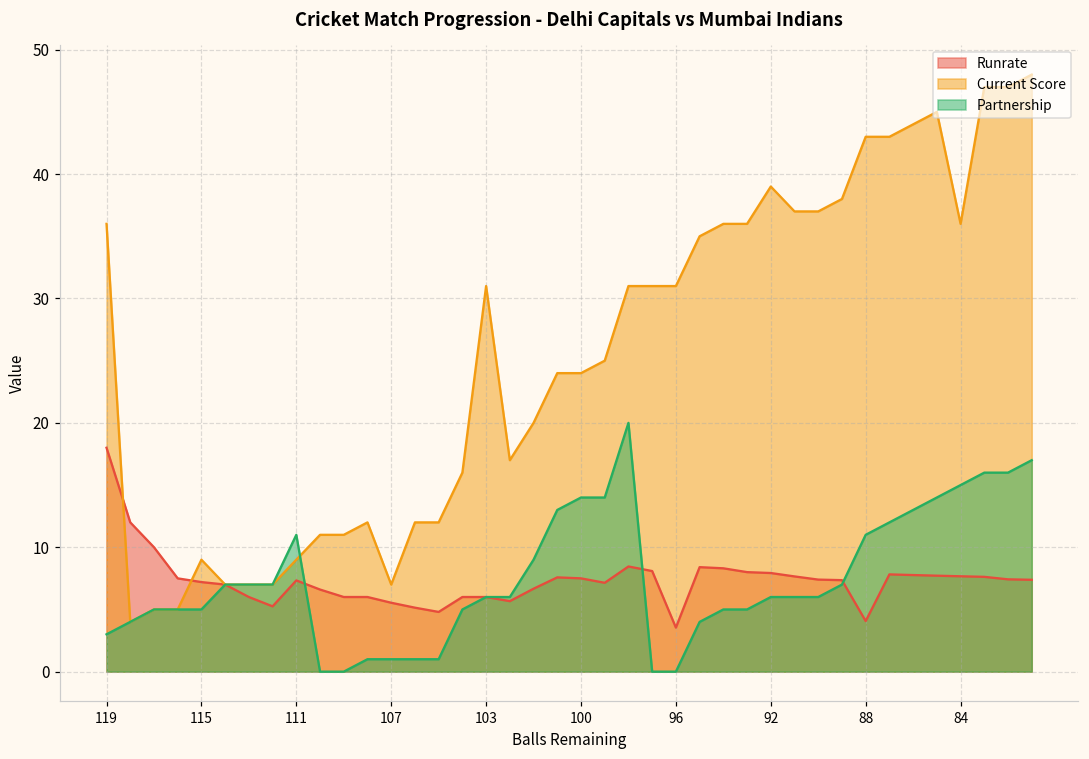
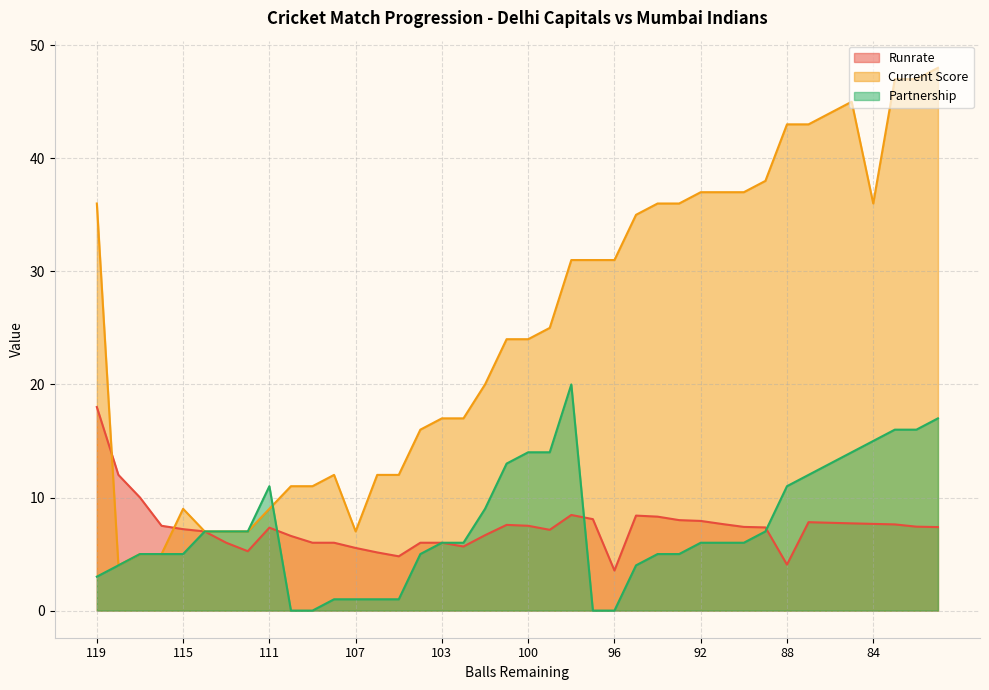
  {
    "Runrate": {
      "119": 18,
      "115": 7,
      "111": 7.3,
      "107": 5.5,
      "100": 7.5,
      "96": 3.5,
      "92": 8,
      "88": 4,
      "84": 7.7
    },
    "Current Score": {
      "119": 36,
      "115": 9,
      "111": 9,
      "107": 7,
-     "103": 31,
+     "103": 17,
      "100": 24,
      "96": 31,
-     "92": 39,
+     "92": 37,
      "88": 43,
      "84": 36
    },
    "Partnership": {
      "119": 3,
      "115": 5,
      "111": 11,
      "107": 1,
      "100": 14,
      "96": 0,
      "92": 6,
      "88": 11,
      "84": 15
    }
  }
